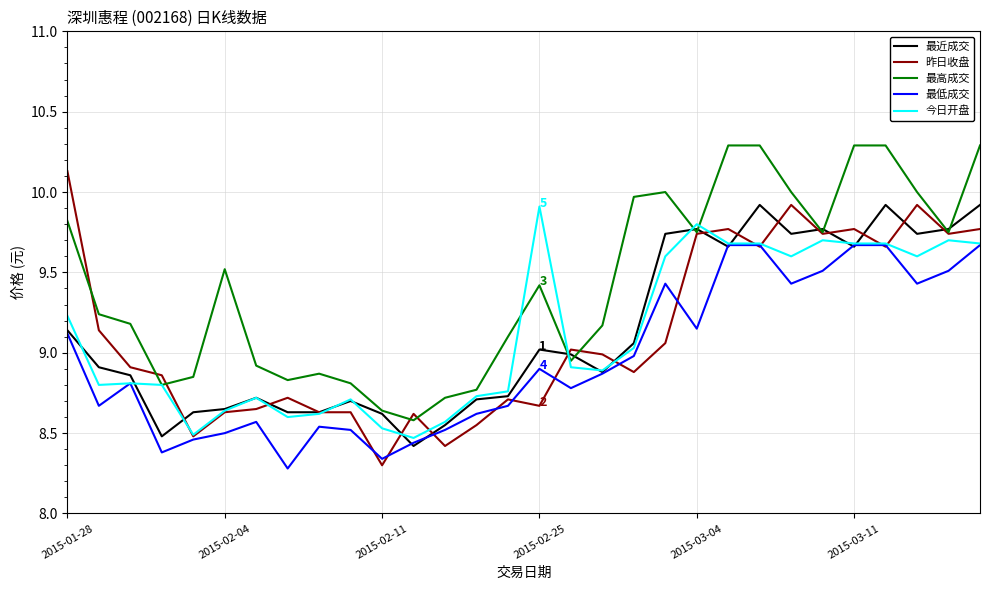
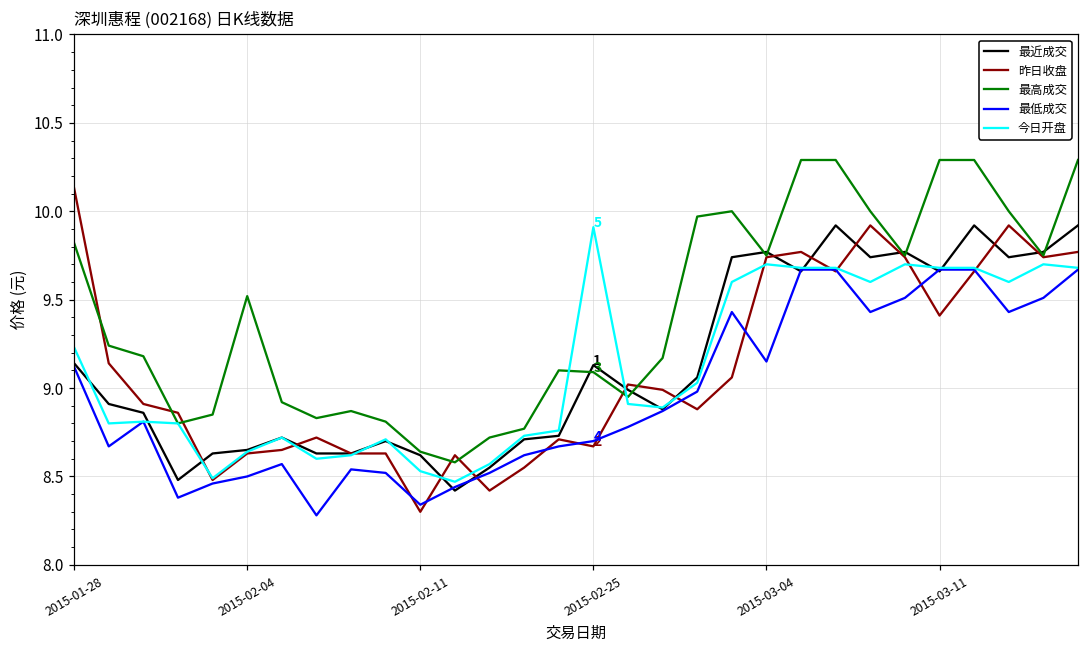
  {
    "最近成交": {
      "2015-01-28": 9.14,
      "2015-02-11": 8.62,
-     "2015-02-25": 9.02,
+     "2015-02-25": 9.13,
      "2015-03-04": 9.77
    },
    "昨日收盘": {
      "2015-01-28": 10.13,
      "2015-02-11": 8.30,
-     "2015-03-11": 9.77
+     "2015-03-11": 9.41
    },
    "最高成交": {
      "2015-01-28": 9.82,
      "2015-02-04": 9.52,
      "2015-02-11": 8.64,
-     "2015-02-25": 9.42,
+     "2015-02-25": 9.09,
      "2015-03-11": 10.29
    },
    "最低成交": {
      "2015-01-28": 9.12,
      "2015-02-04": 8.5,
      "2015-02-11": 8.34,
-     "2015-02-25": 8.9,
+     "2015-02-25": 8.7,
      "2015-03-04": 9.15
    },
    "今日开盘": {
      "2015-01-28": 9.23,
      "2015-02-11": 8.53,
-     "2015-03-04": 9.8
+     "2015-03-04": 9.7
    }
  }
